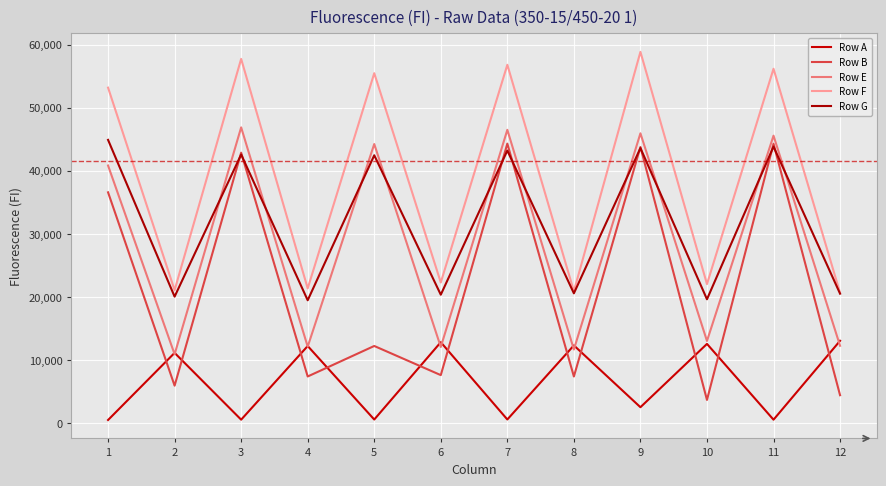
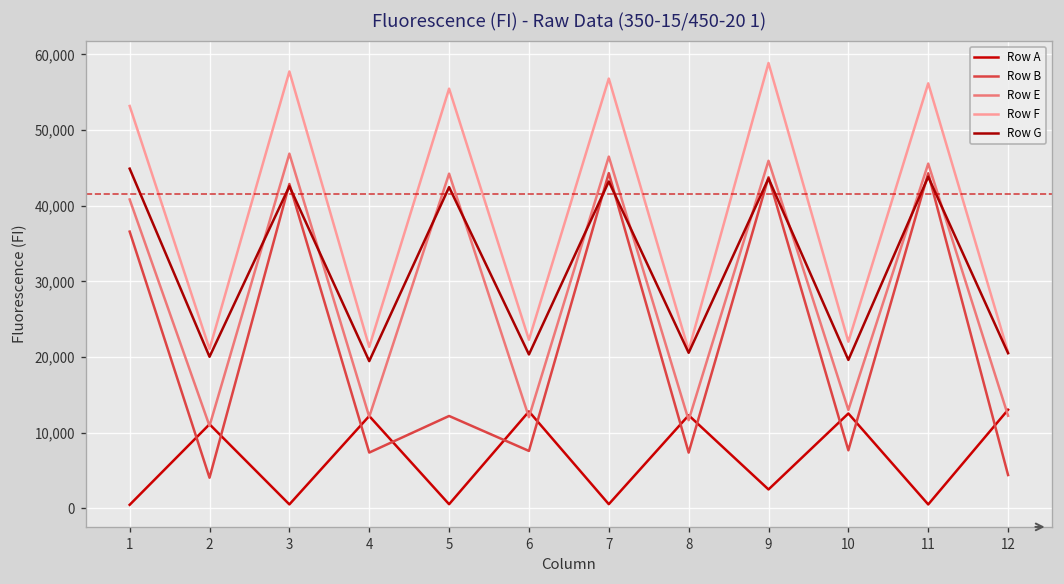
  {
    "Row B": {
      "1": "37,000",
-     "2": "6,000",
+     "2": "4,000",
      "4": "7,000",
      "5": "12,000",
      "6": "8,000",
      "7": "44,000",
      "8": "7,000",
-     "10": "4,000",
+     "10": "8,000",
      "11": "44,000",
      "12": "4,000"
    }
  }
